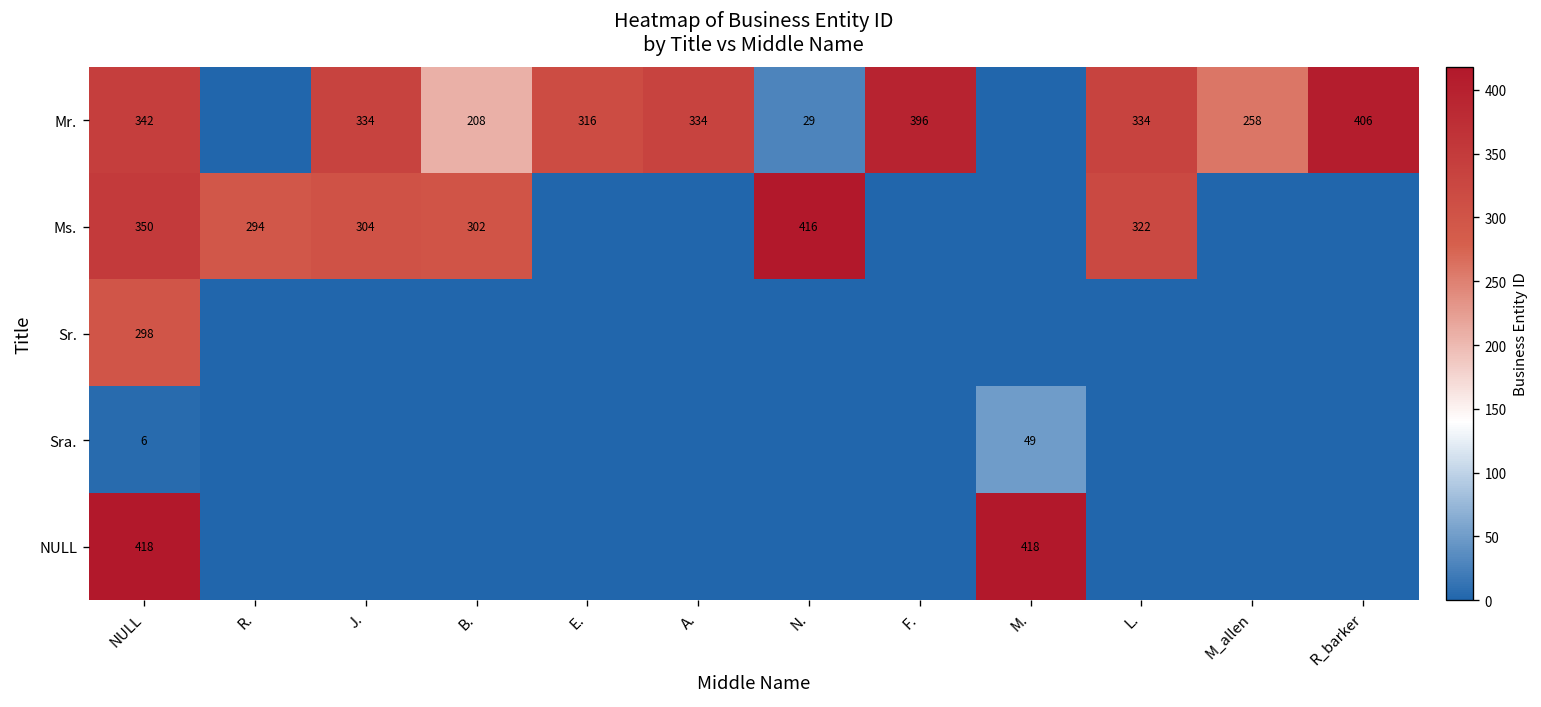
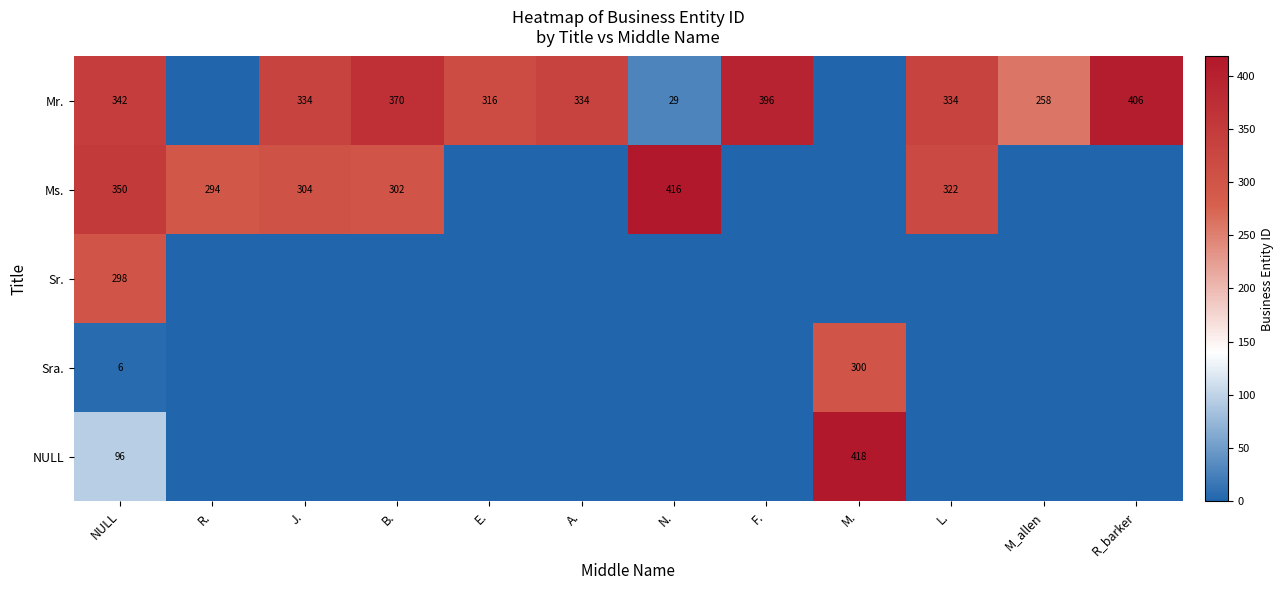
  {
    "Mr.": {
      "NULL": 342,
      "J.": 334,
-     "B.": 208,
+     "B.": 370,
      "E.": 316,
      "A.": 334,
      "N.": 29,
      "F.": 396,
      "L.": 334,
      "M_allen": 258,
      "R_barker": 406
    },
    "Ms.": {
      "NULL": 350,
      "R.": 294,
      "J.": 304,
      "B.": 302,
      "N.": 416,
      "L.": 322
    },
    "Sr.": {
      "NULL": 298
    },
    "Sra.": {
      "NULL": 6,
-     "M.": 49
+     "M.": 300
    },
    "NULL": {
-     "NULL": 418,
+     "NULL": 96,
      "M.": 418
    }
  }
